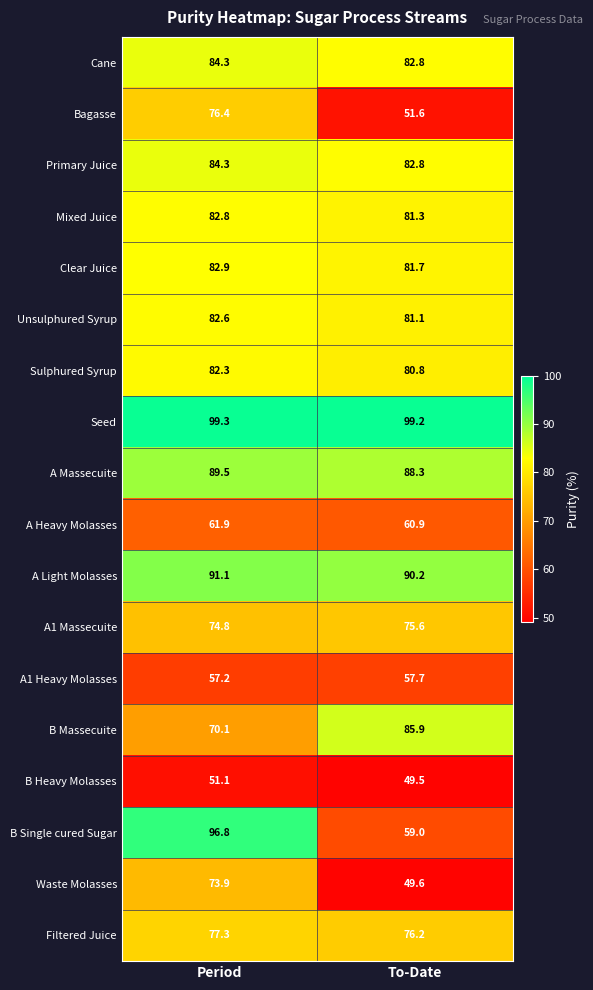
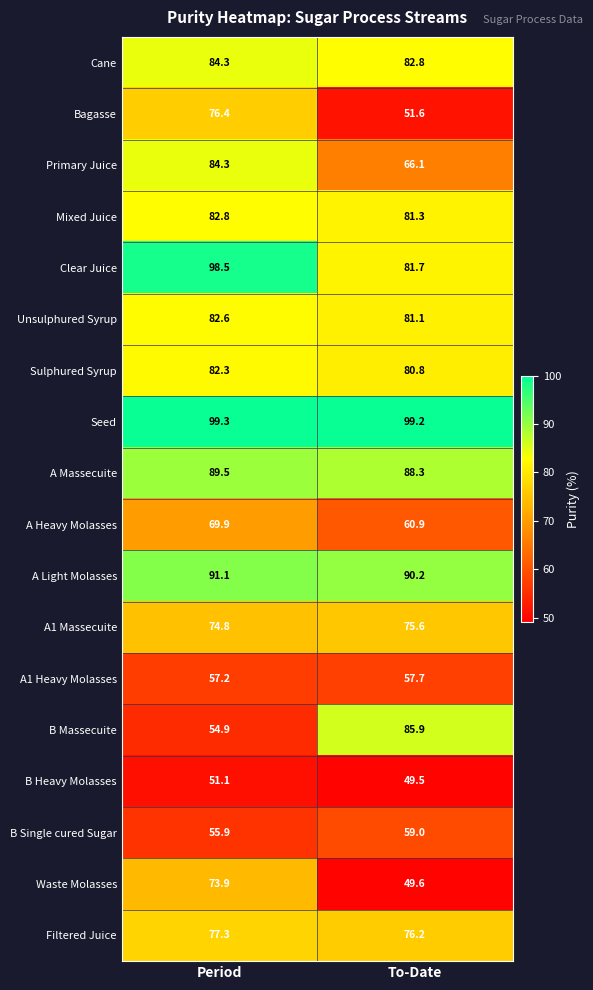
  {
    "Cane": {
      "Period": 84.3,
      "To-Date": 82.8
    },
    "Bagasse": {
      "Period": 76.4,
      "To-Date": 51.6
    },
    "Primary Juice": {
      "Period": 84.3,
-     "To-Date": 82.8
+     "To-Date": 66.1
    },
    "Mixed Juice": {
      "Period": 82.8,
      "To-Date": 81.3
    },
    "Clear Juice": {
-     "Period": 82.9,
+     "Period": 98.5,
      "To-Date": 81.7
    },
    "Unsulphured Syrup": {
      "Period": 82.6,
      "To-Date": 81.1
    },
    "Sulphured Syrup": {
      "Period": 82.3,
      "To-Date": 80.8
    },
    "Seed": {
      "Period": 99.3,
      "To-Date": 99.2
    },
    "A Massecuite": {
      "Period": 89.5,
      "To-Date": 88.3
    },
    "A Heavy Molasses": {
-     "Period": 61.9,
+     "Period": 69.9,
      "To-Date": 60.9
    },
    "A Light Molasses": {
      "Period": 91.1,
      "To-Date": 90.2
    },
    "A1 Massecuite": {
      "Period": 74.8,
      "To-Date": 75.6
    },
    "A1 Heavy Molasses": {
      "Period": 57.2,
      "To-Date": 57.7
    },
    "B Massecuite": {
-     "Period": 70.1,
+     "Period": 54.9,
      "To-Date": 85.9
    },
    "B Heavy Molasses": {
      "Period": 51.1,
      "To-Date": 49.5
    },
    "B Single cured Sugar": {
-     "Period": 96.8,
+     "Period": 55.9,
      "To-Date": 59.0
    },
    "Waste Molasses": {
      "Period": 73.9,
      "To-Date": 49.6
    },
    "Filtered Juice": {
      "Period": 77.3,
      "To-Date": 76.2
    }
  }
